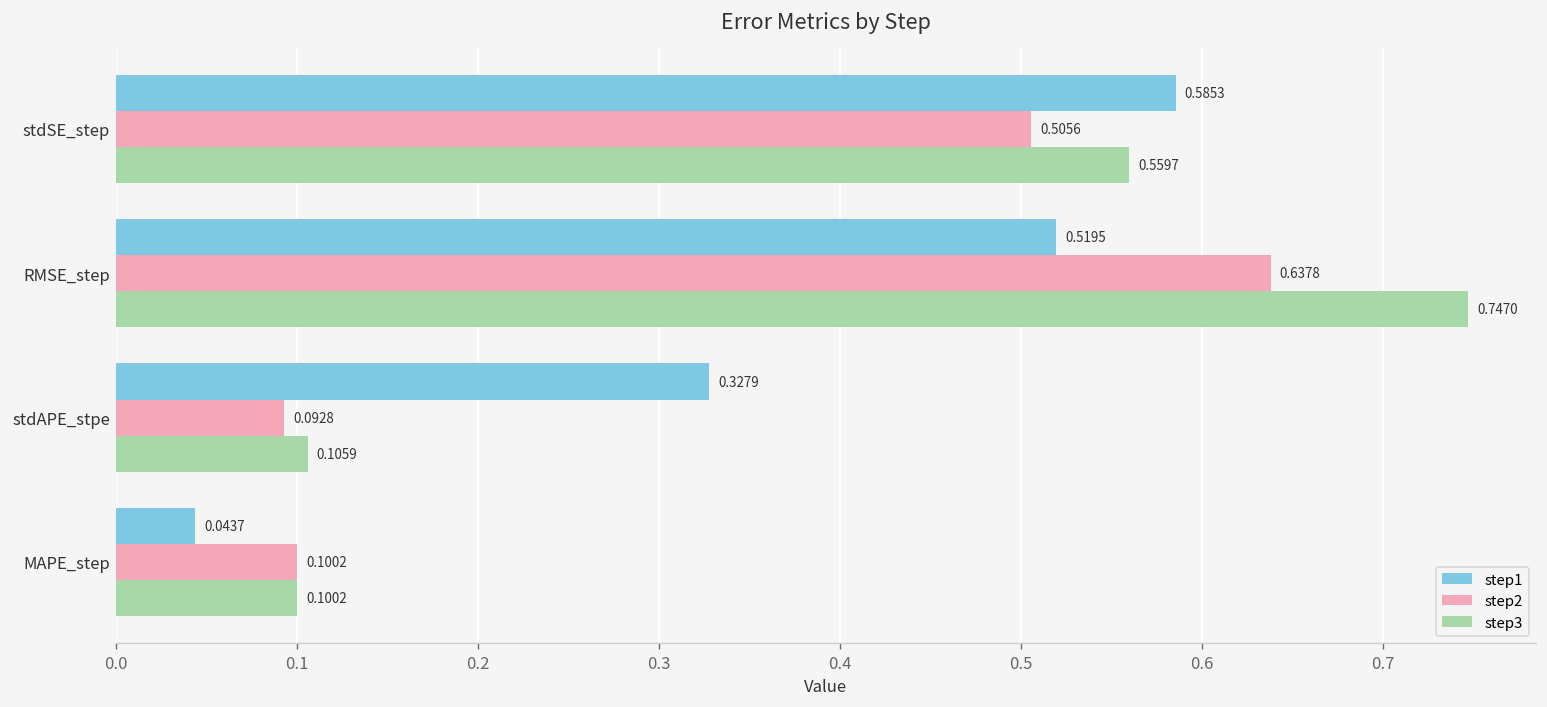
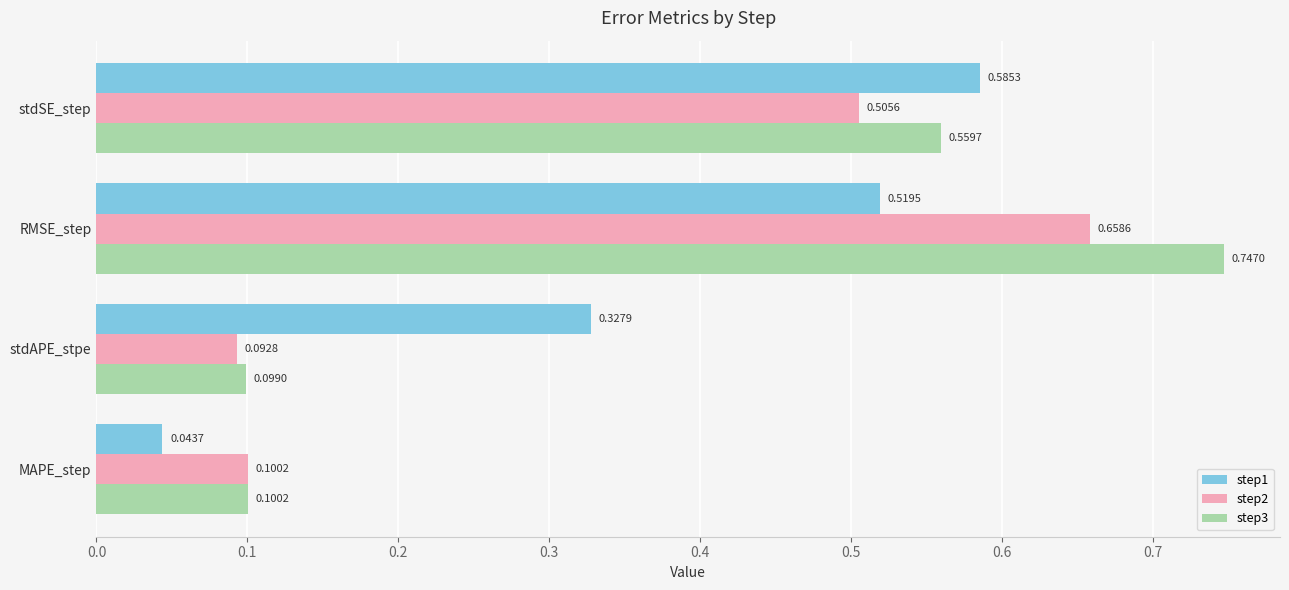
  {
    "step1": {
      "stdSE_step": 0.5853,
      "RMSE_step": 0.5195,
      "stdAPE_stpe": 0.3279,
      "MAPE_step": 0.0437
    },
    "step2": {
      "stdSE_step": 0.5056,
-     "RMSE_step": 0.6378,
+     "RMSE_step": 0.6586,
      "stdAPE_stpe": 0.0928,
      "MAPE_step": 0.1002
    },
    "step3": {
      "stdSE_step": 0.5597,
      "RMSE_step": 0.7470,
-     "stdAPE_stpe": 0.1059,
+     "stdAPE_stpe": 0.0990,
      "MAPE_step": 0.1002
    }
  }
